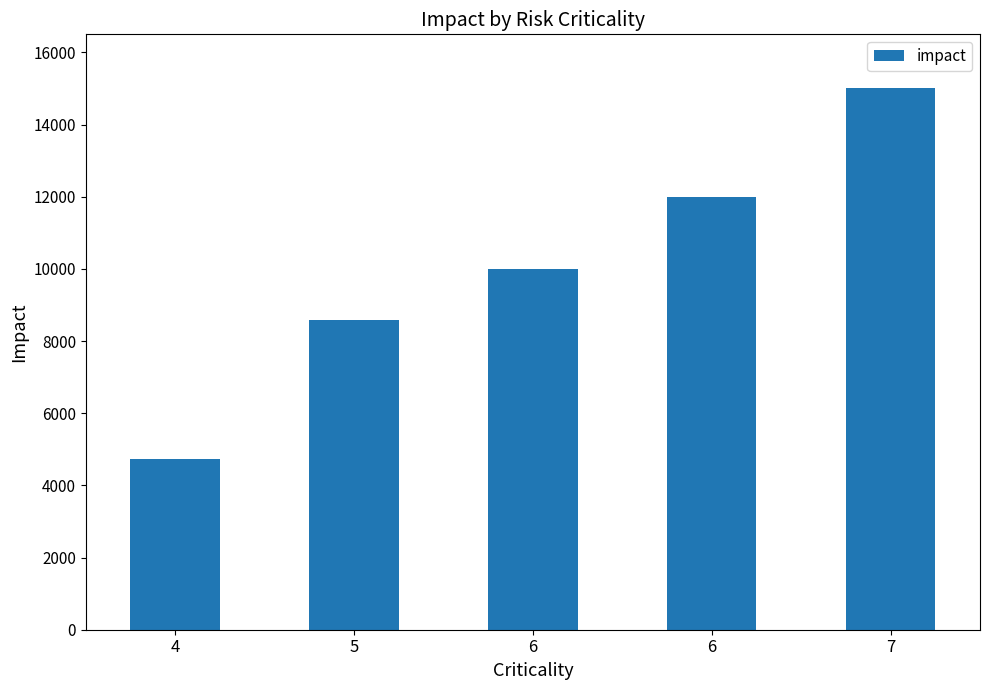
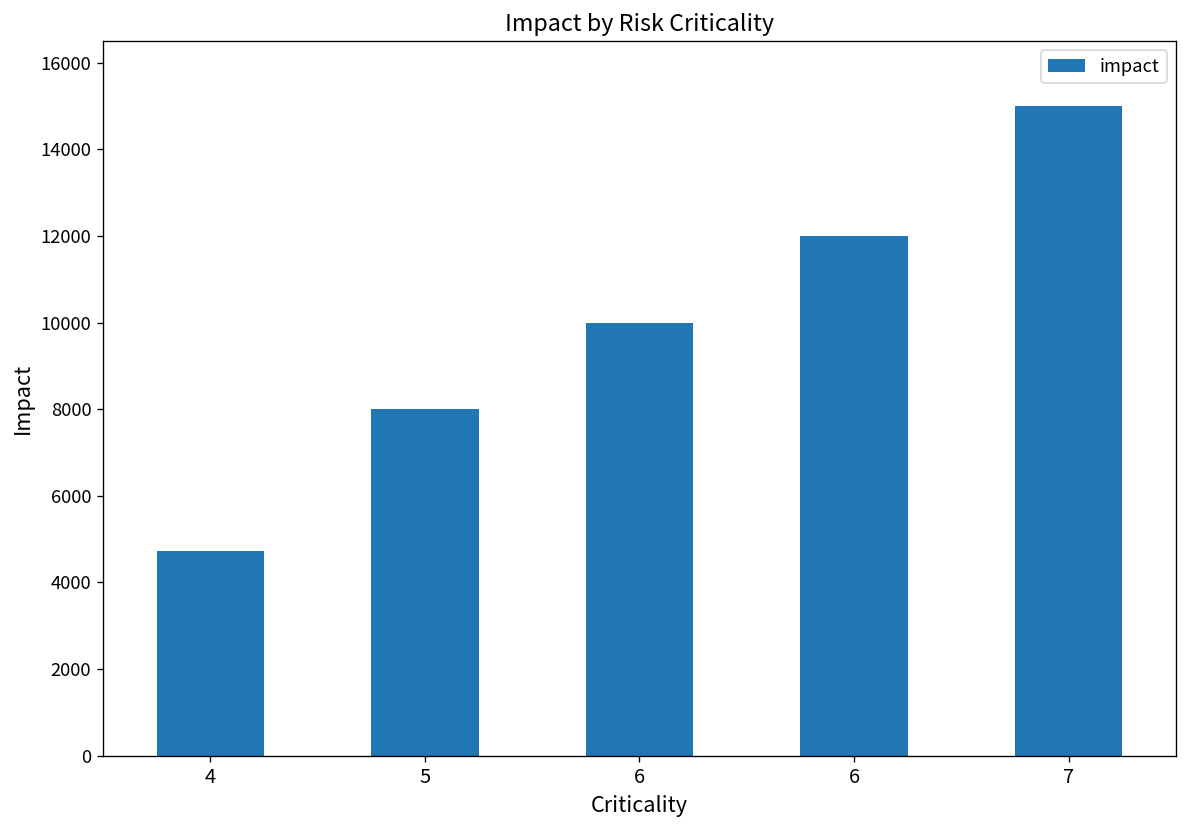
  {
    "4": 4700,
-   "5": 8600,
+   "5": 8000,
    "7": 15000
  }
